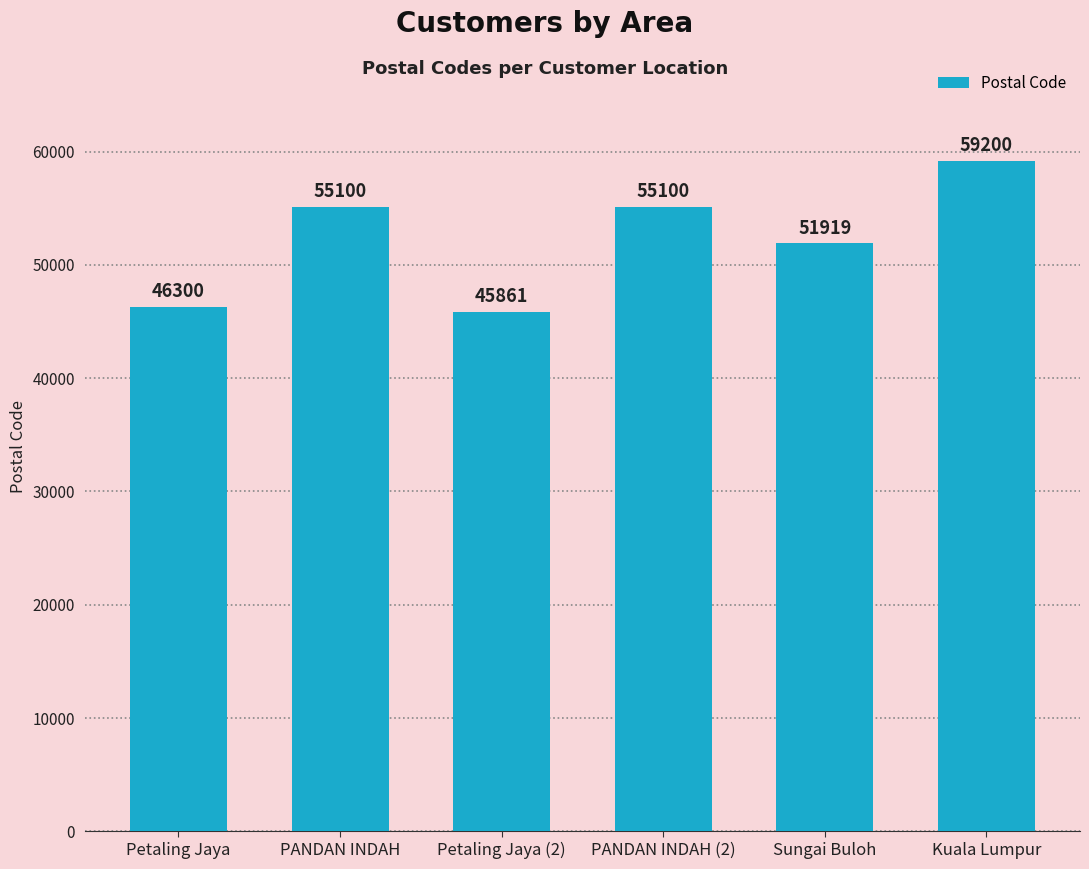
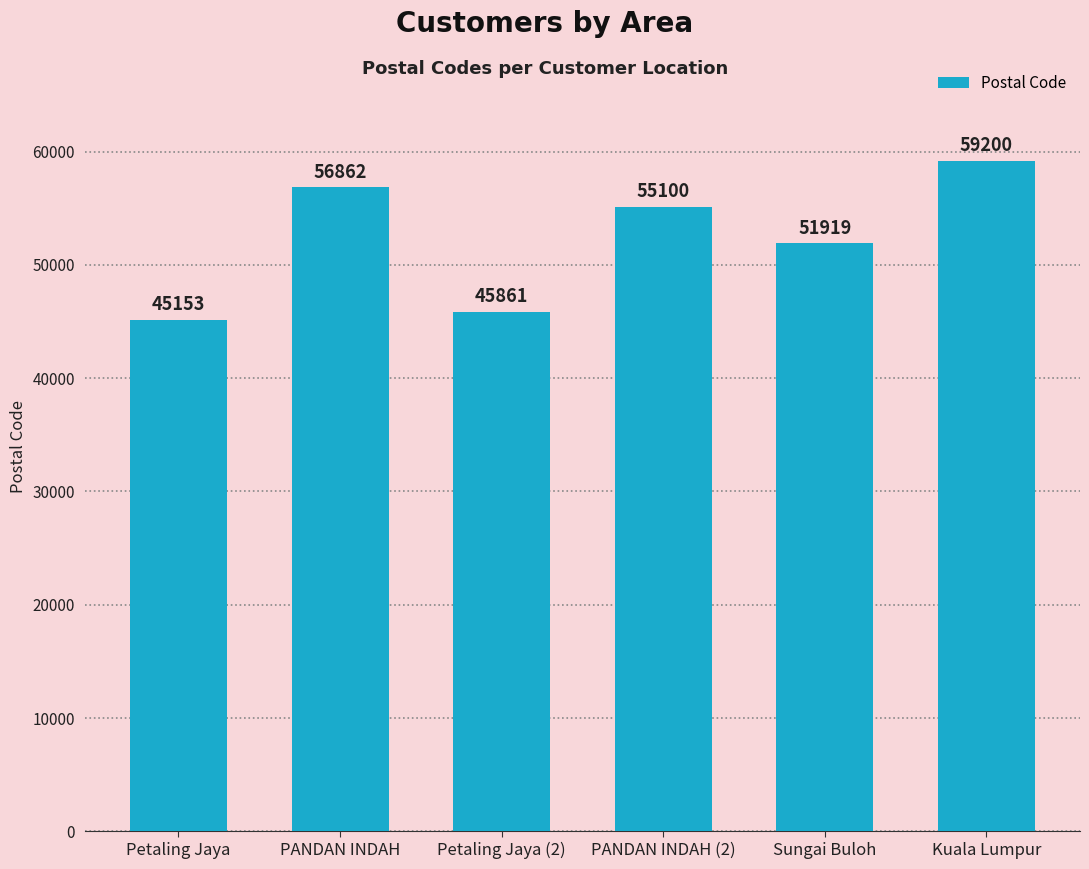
  {
-   "Petaling Jaya": 46300,
-   "PANDAN INDAH": 55100,
+   "Petaling Jaya": 45153,
+   "PANDAN INDAH": 56862,
    "Petaling Jaya (2)": 45861,
    "PANDAN INDAH (2)": 55100,
    "Sungai Buloh": 51919,
    "Kuala Lumpur": 59200
  }
